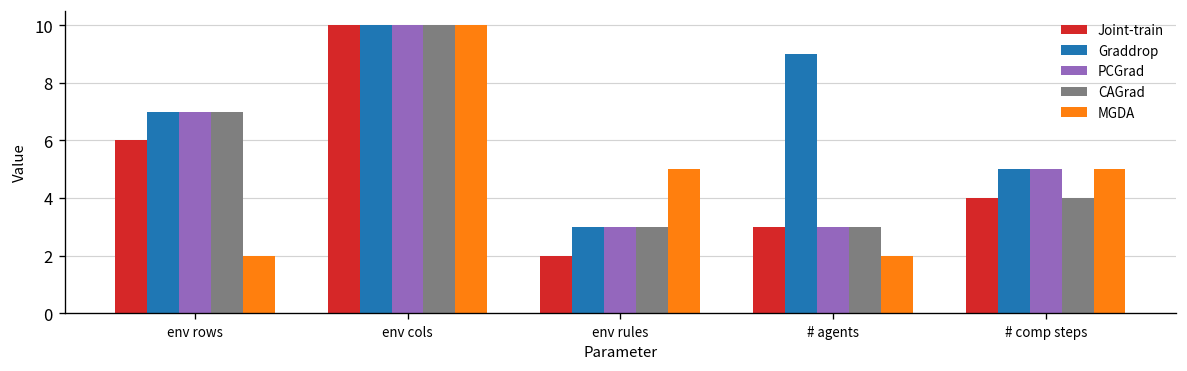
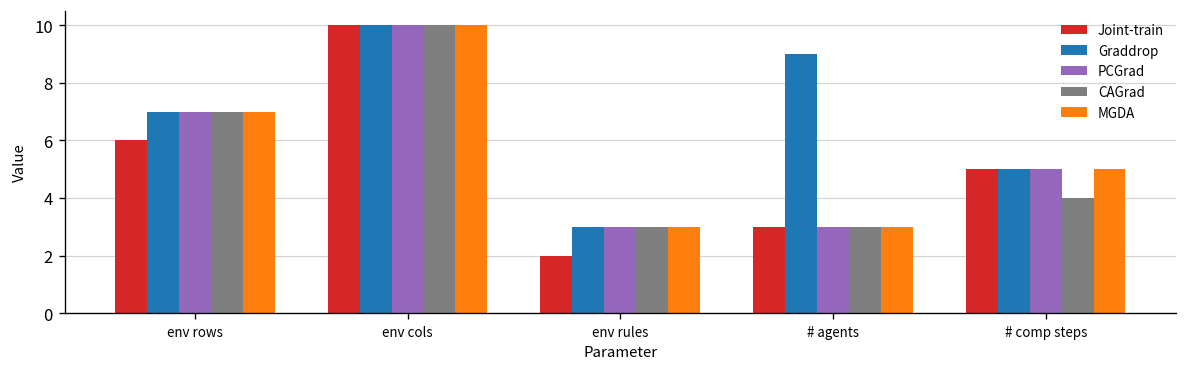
  {
    "Joint-train": {
      "env rows": 6,
      "env cols": 10,
      "env rules": 2,
      "# agents": 3,
-     "# comp steps": 4
+     "# comp steps": 5
    },
    "Graddrop": {
      "env rows": 7,
      "env cols": 10,
      "env rules": 3,
      "# agents": 9,
      "# comp steps": 5
    },
    "PCGrad": {
      "env rows": 7,
      "env cols": 10,
      "env rules": 3,
      "# agents": 3,
      "# comp steps": 5
    },
    "CAGrad": {
      "env rows": 7,
      "env cols": 10,
      "env rules": 3,
      "# agents": 3,
      "# comp steps": 4
    },
    "MGDA": {
-     "env rows": 2,
+     "env rows": 7,
      "env cols": 10,
-     "env rules": 5,
-     "# agents": 2,
+     "env rules": 3,
+     "# agents": 3,
      "# comp steps": 5
    }
  }
